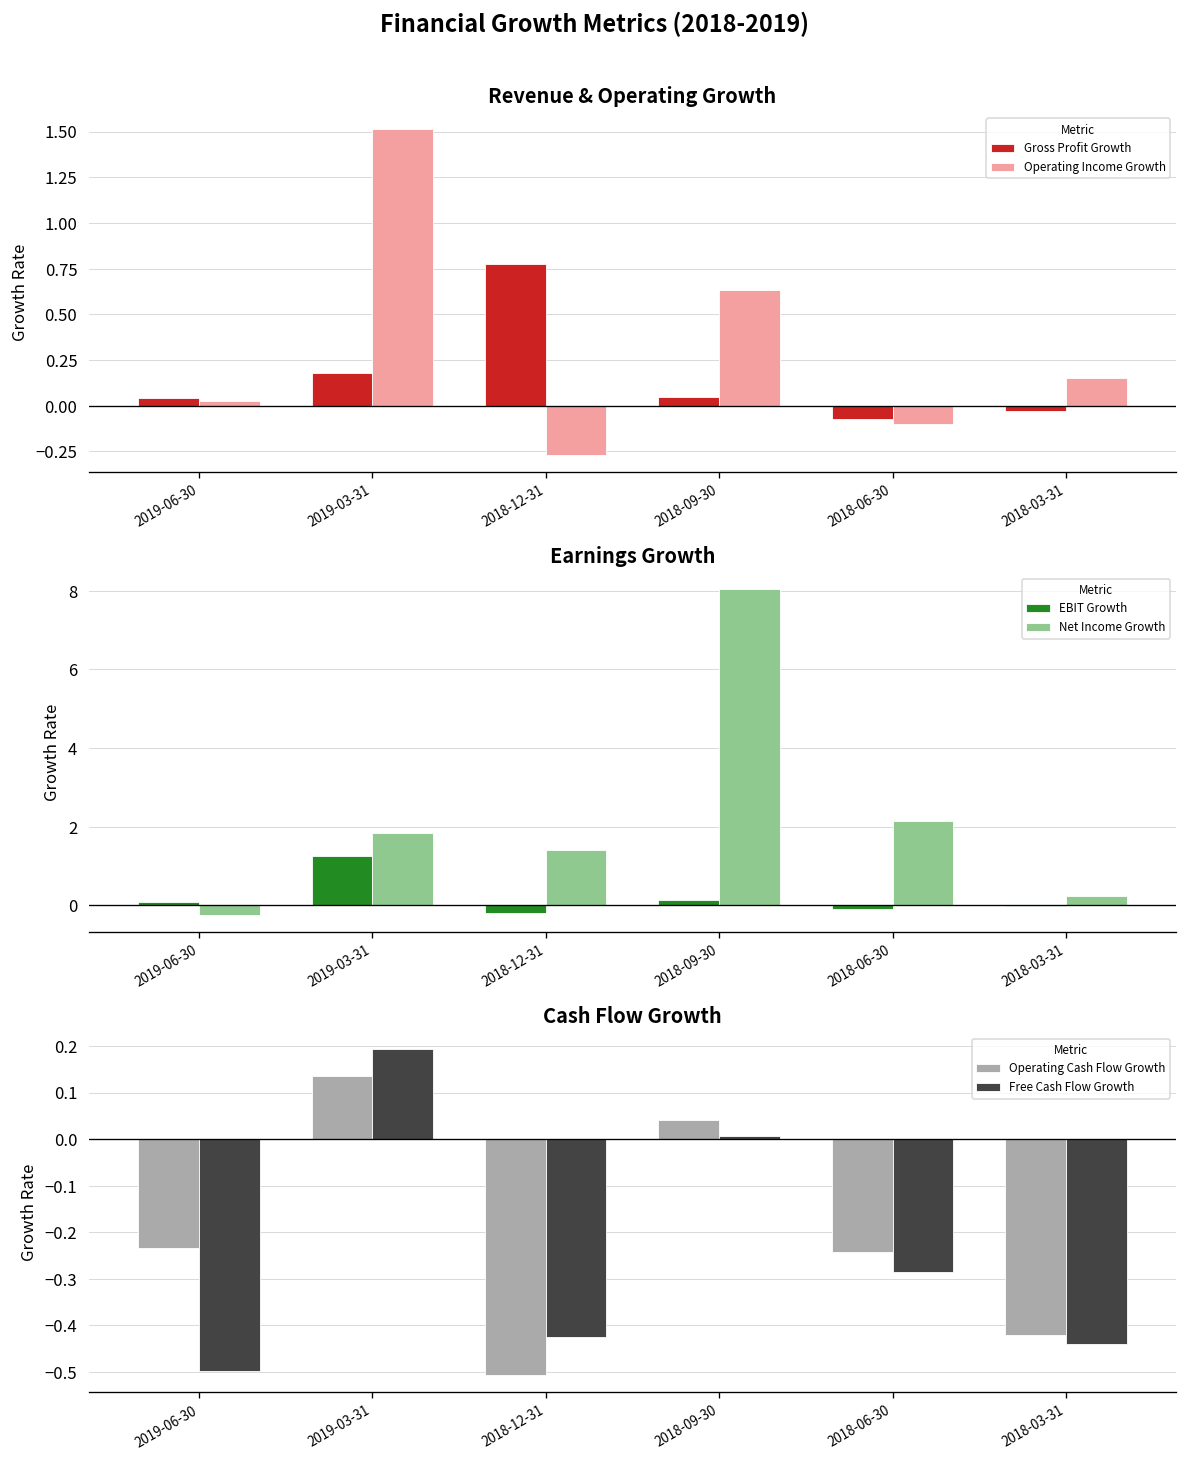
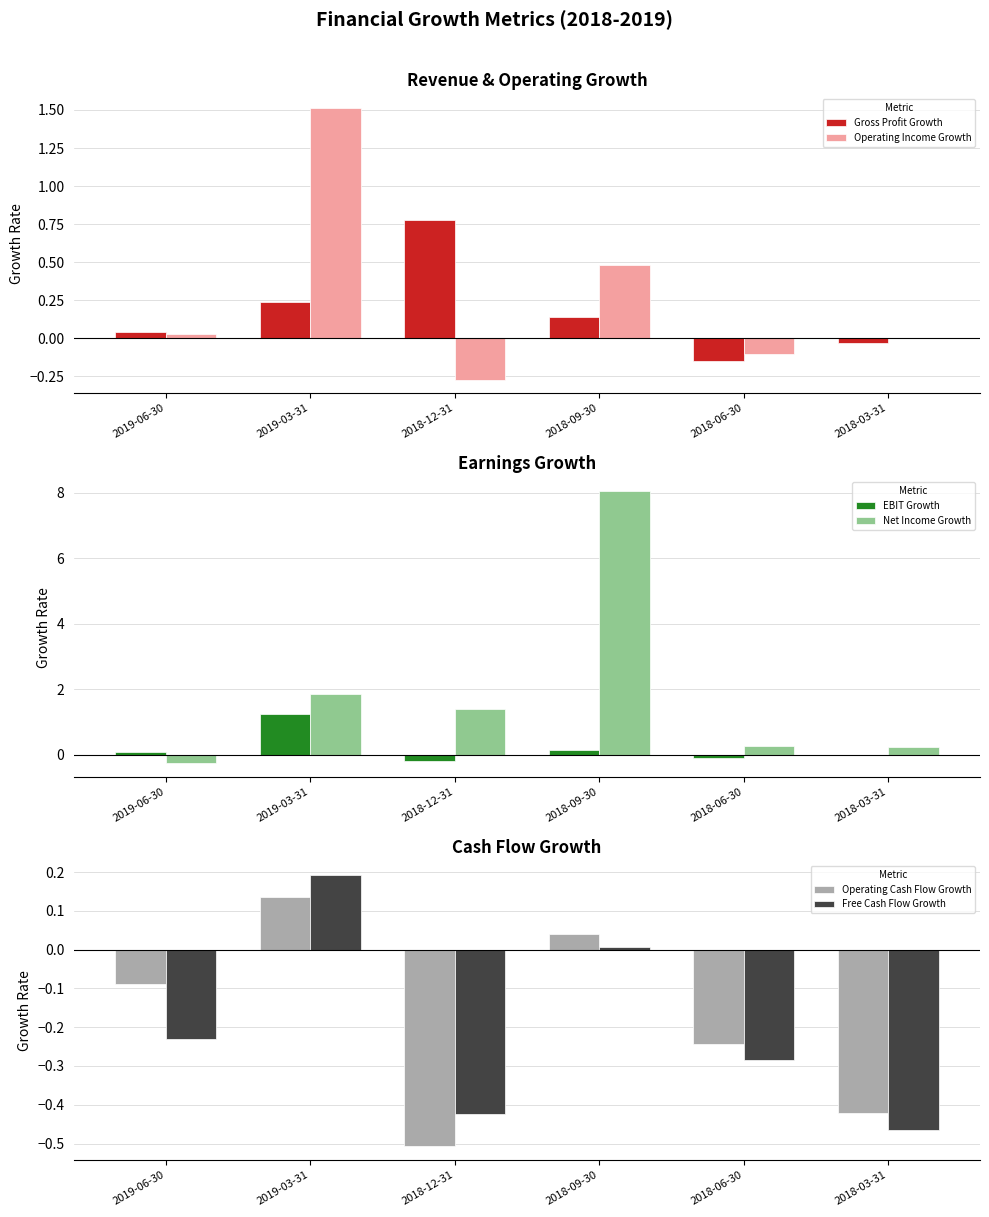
  {
    "Revenue & Operating Growth": {
      "Gross Profit Growth": {
        "2019-06-30": 0.04,
-       "2019-03-31": 0.18,
+       "2019-03-31": 0.24,
        "2018-12-31": 0.78,
-       "2018-09-30": 0.05,
-       "2018-06-30": -0.07,
+       "2018-09-30": 0.14,
+       "2018-06-30": -0.15,
        "2018-03-31": -0.03
      },
      "Operating Income Growth": {
        "2019-06-30": 0.03,
        "2019-03-31": 1.51,
        "2018-12-31": -0.27,
-       "2018-09-30": 0.63,
+       "2018-09-30": 0.48,
        "2018-06-30": -0.10,
-       "2018-03-31": 0.15
+       "2018-03-31": 0.00
      }
    },
    "Earnings Growth": {
      "EBIT Growth": {
        "2019-03-31": 1.2,
        "2018-12-31": -0.2,
        "2018-09-30": 0.1,
        "2018-06-30": -0.1
      },
      "Net Income Growth": {
        "2019-06-30": -0.3,
        "2019-03-31": 1.9,
        "2018-12-31": 1.4,
        "2018-09-30": 8.0,
-       "2018-06-30": 2.1,
+       "2018-06-30": 0.3,
        "2018-03-31": 0.2
      }
    },
    "Cash Flow Growth": {
      "Operating Cash Flow Growth": {
-       "2019-06-30": -0.23,
+       "2019-06-30": -0.09,
        "2019-03-31": 0.14,
        "2018-12-31": -0.51,
        "2018-09-30": 0.04,
        "2018-06-30": -0.24,
        "2018-03-31": -0.42
      },
      "Free Cash Flow Growth": {
-       "2019-06-30": -0.50,
+       "2019-06-30": -0.23,
        "2019-03-31": 0.19,
        "2018-12-31": -0.42,
        "2018-09-30": 0.01,
        "2018-06-30": -0.29,
-       "2018-03-31": -0.44
+       "2018-03-31": -0.46
      }
    }
  }
